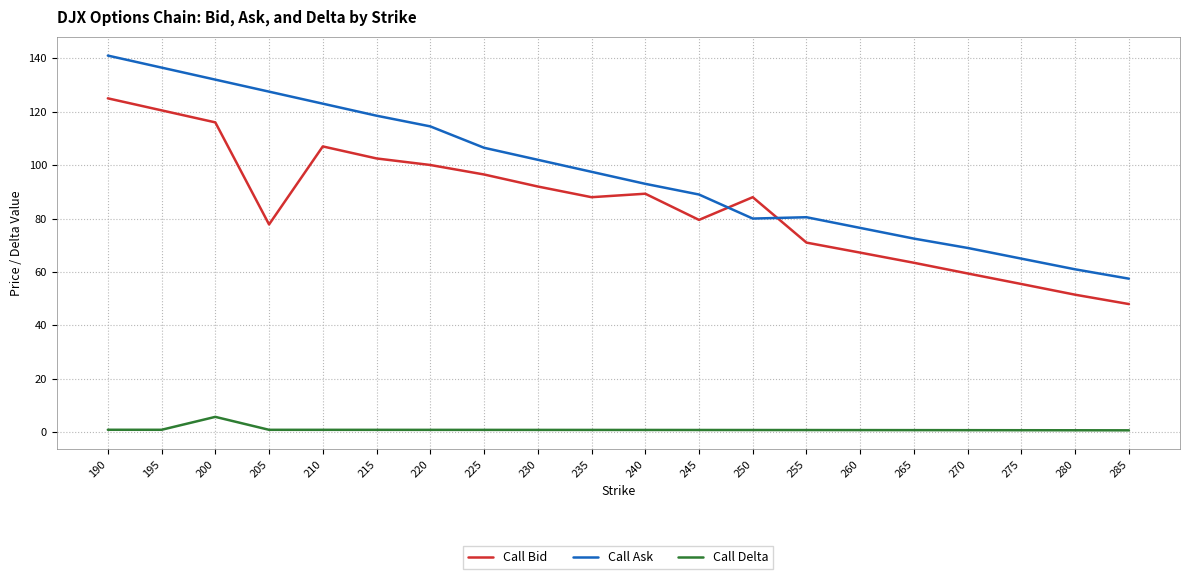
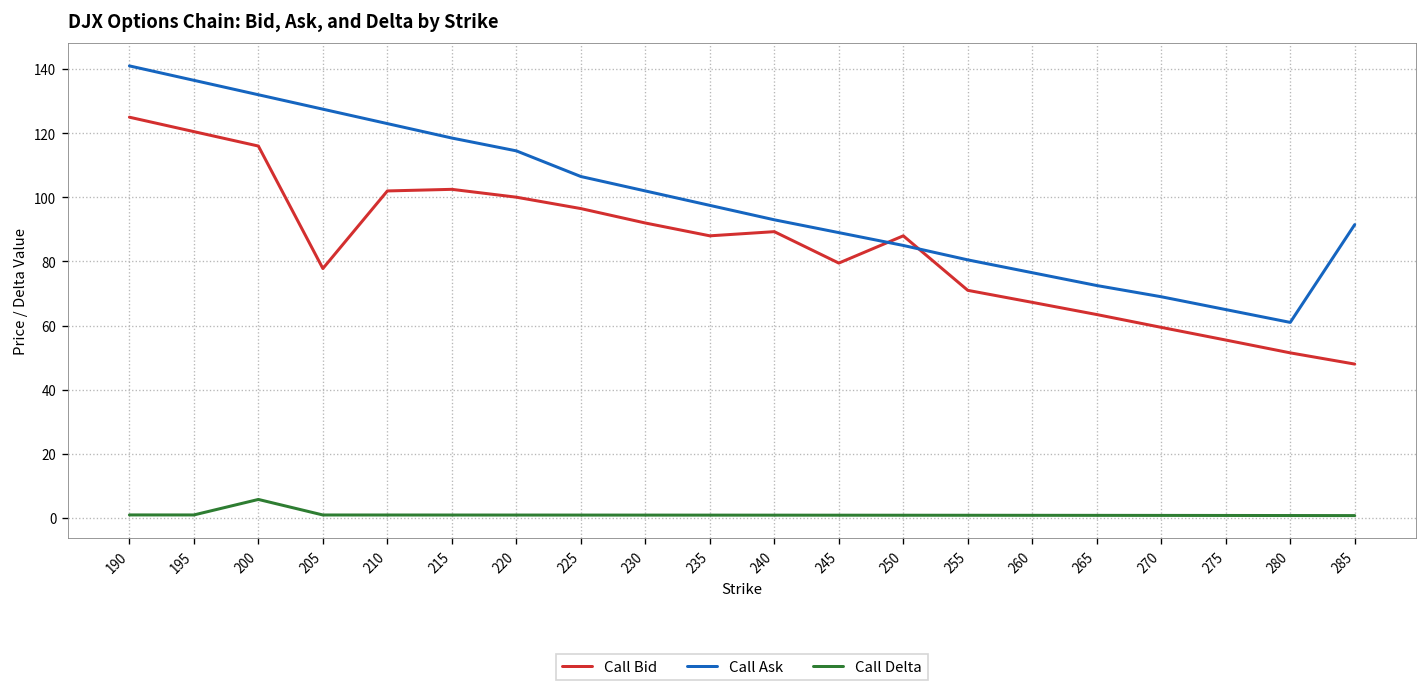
  {
    "Call Bid": {
      "190": 125,
      "195": 121,
      "200": 116,
      "205": 78,
-     "210": 107,
+     "210": 102,
      "215": 103,
      "220": 100,
      "225": 97,
      "230": 92,
      "235": 88,
      "240": 89,
      "245": 80,
      "250": 88,
      "255": 71,
      "260": 67,
      "265": 63,
      "270": 59,
      "275": 56,
      "280": 52,
      "285": 48
    },
    "Call Ask": {
      "190": 141,
      "195": 137,
      "200": 132,
      "205": 128,
      "210": 123,
      "215": 119,
      "220": 115,
      "225": 107,
      "230": 102,
      "235": 98,
      "240": 93,
      "245": 89,
-     "250": 80,
+     "250": 85,
      "255": 81,
      "260": 77,
      "265": 73,
      "270": 69,
      "275": 65,
      "280": 61,
-     "285": 58
+     "285": 92
    },
    "Call Delta": {
      "190": 1,
      "195": 1,
      "200": 6,
      "205": 1,
      "210": 1,
      "215": 1,
      "220": 1,
      "225": 1,
      "230": 1,
      "235": 1,
      "240": 1,
      "245": 1,
      "250": 1,
      "255": 1,
      "260": 1,
      "265": 1,
      "270": 1,
      "275": 1,
      "280": 1,
      "285": 1
    }
  }
